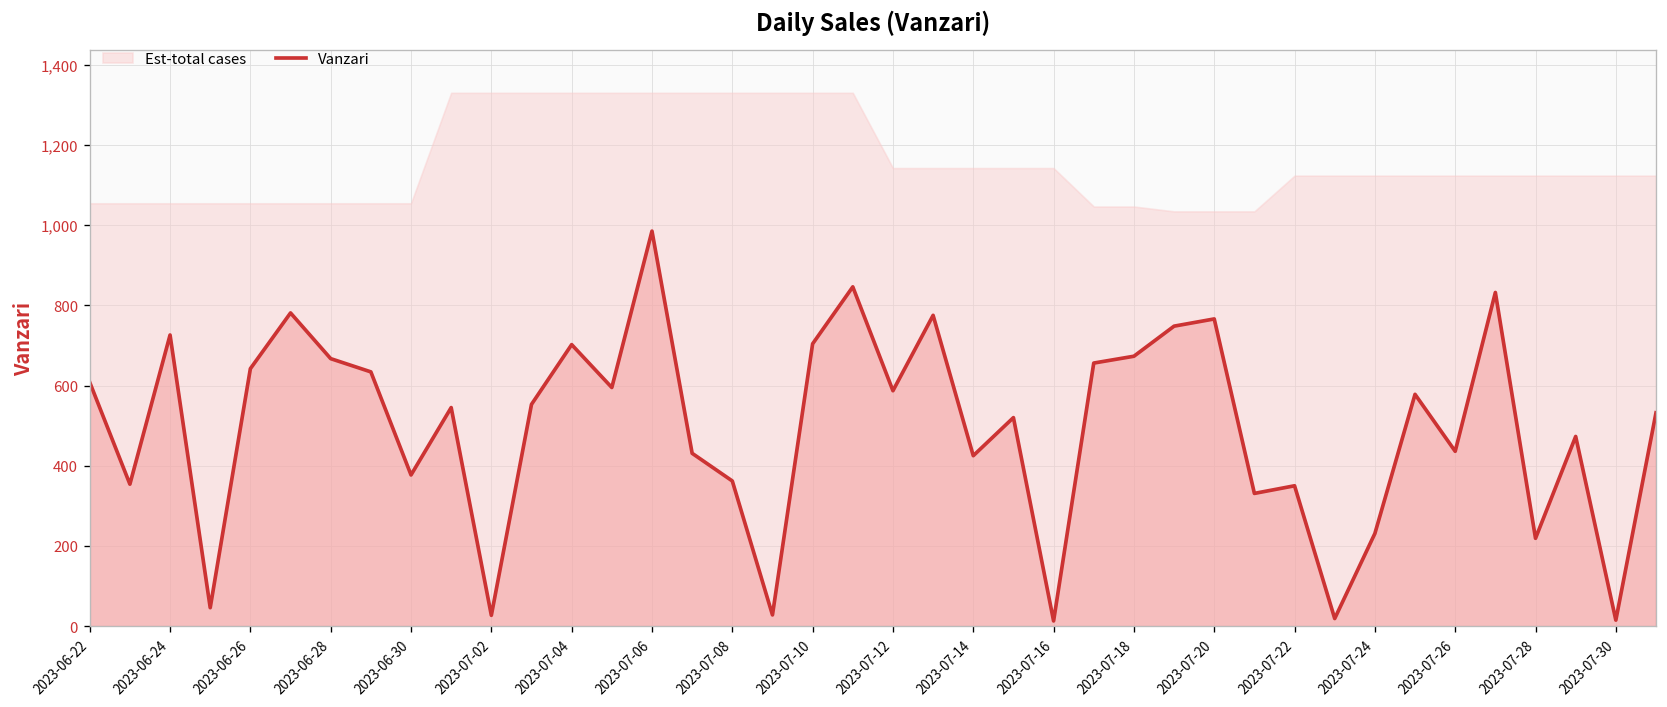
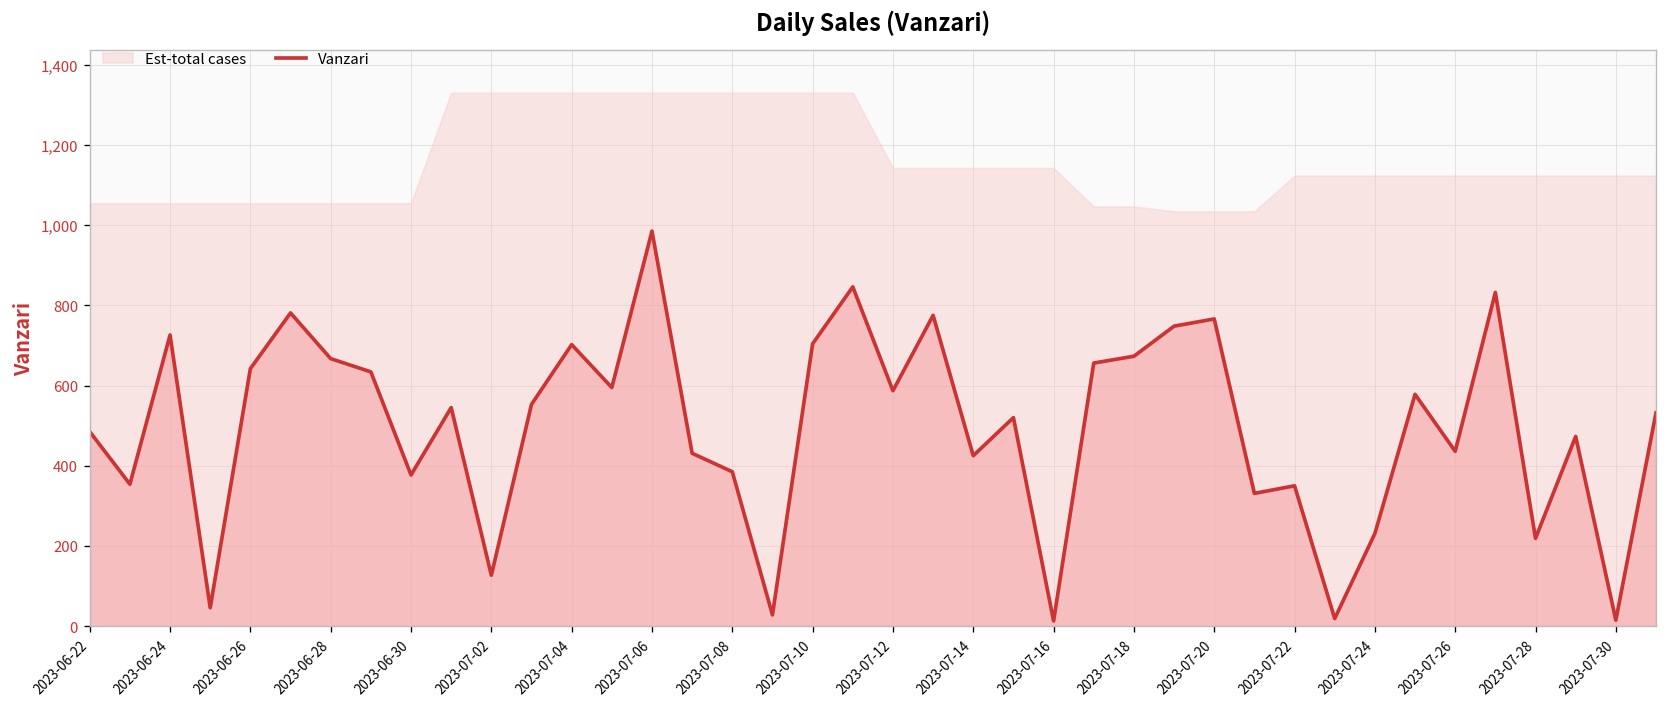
  {
    "Vanzari": {
-     "2023-06-22": "610",
+     "2023-06-22": "490",
      "2023-06-24": "730",
      "2023-06-26": "640",
      "2023-06-28": "670",
      "2023-06-30": "380",
-     "2023-07-02": "30",
+     "2023-07-02": "130",
      "2023-07-04": "700",
      "2023-07-06": "990",
-     "2023-07-08": "360",
+     "2023-07-08": "390",
      "2023-07-10": "700",
      "2023-07-12": "590",
      "2023-07-14": "430",
      "2023-07-16": "10",
      "2023-07-18": "670",
      "2023-07-20": "770",
      "2023-07-22": "350",
      "2023-07-24": "230",
      "2023-07-26": "440",
      "2023-07-28": "220",
      "2023-07-30": "20"
    },
    "Est-total cases": {
      "2023-06-22": "1,050",
      "2023-06-24": "1,050",
      "2023-06-26": "1,050",
      "2023-06-28": "1,050",
      "2023-06-30": "1,050",
      "2023-07-02": "1,330",
      "2023-07-04": "1,330",
      "2023-07-06": "1,330",
      "2023-07-08": "1,330",
      "2023-07-10": "1,330",
      "2023-07-12": "1,140",
      "2023-07-14": "1,140",
      "2023-07-16": "1,140",
      "2023-07-18": "1,050",
      "2023-07-20": "1,030",
      "2023-07-22": "1,120",
      "2023-07-24": "1,120",
      "2023-07-26": "1,120",
      "2023-07-28": "1,120",
      "2023-07-30": "1,120"
    }
  }
